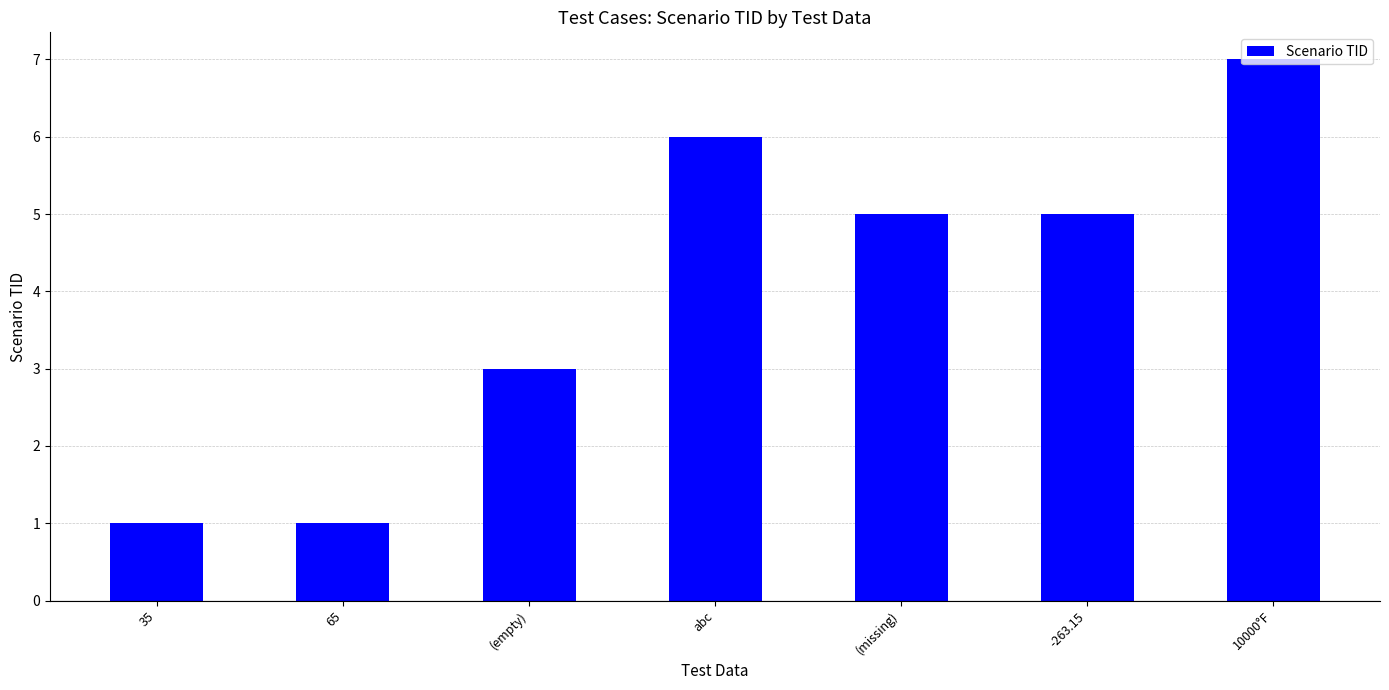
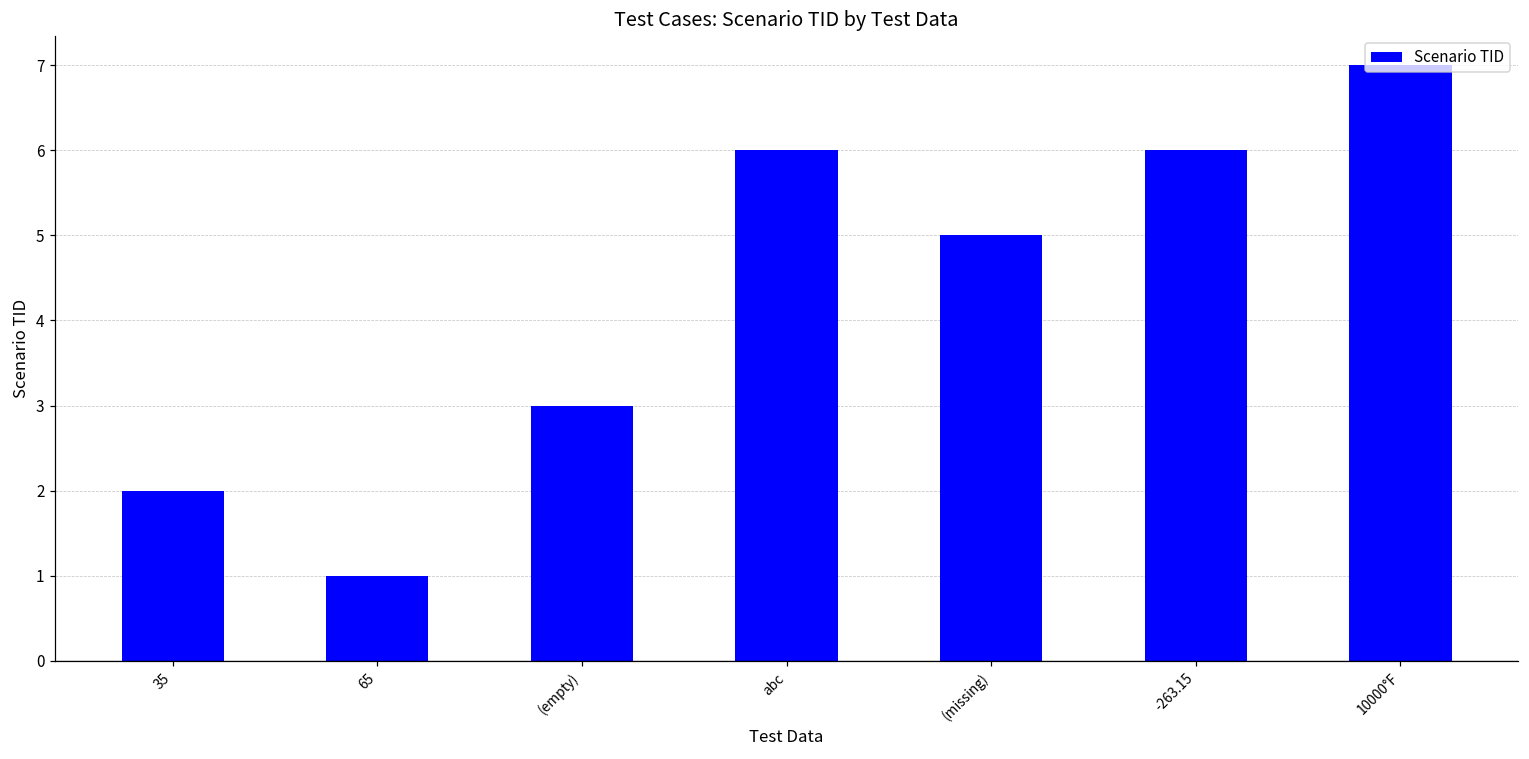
  {
-   "35": 1,
+   "35": 2,
    "65": 1,
    "(empty)": 3,
    "abc": 6,
    "(missing)": 5,
-   "-263.15": 5
+   "-263.15": 6
  }
